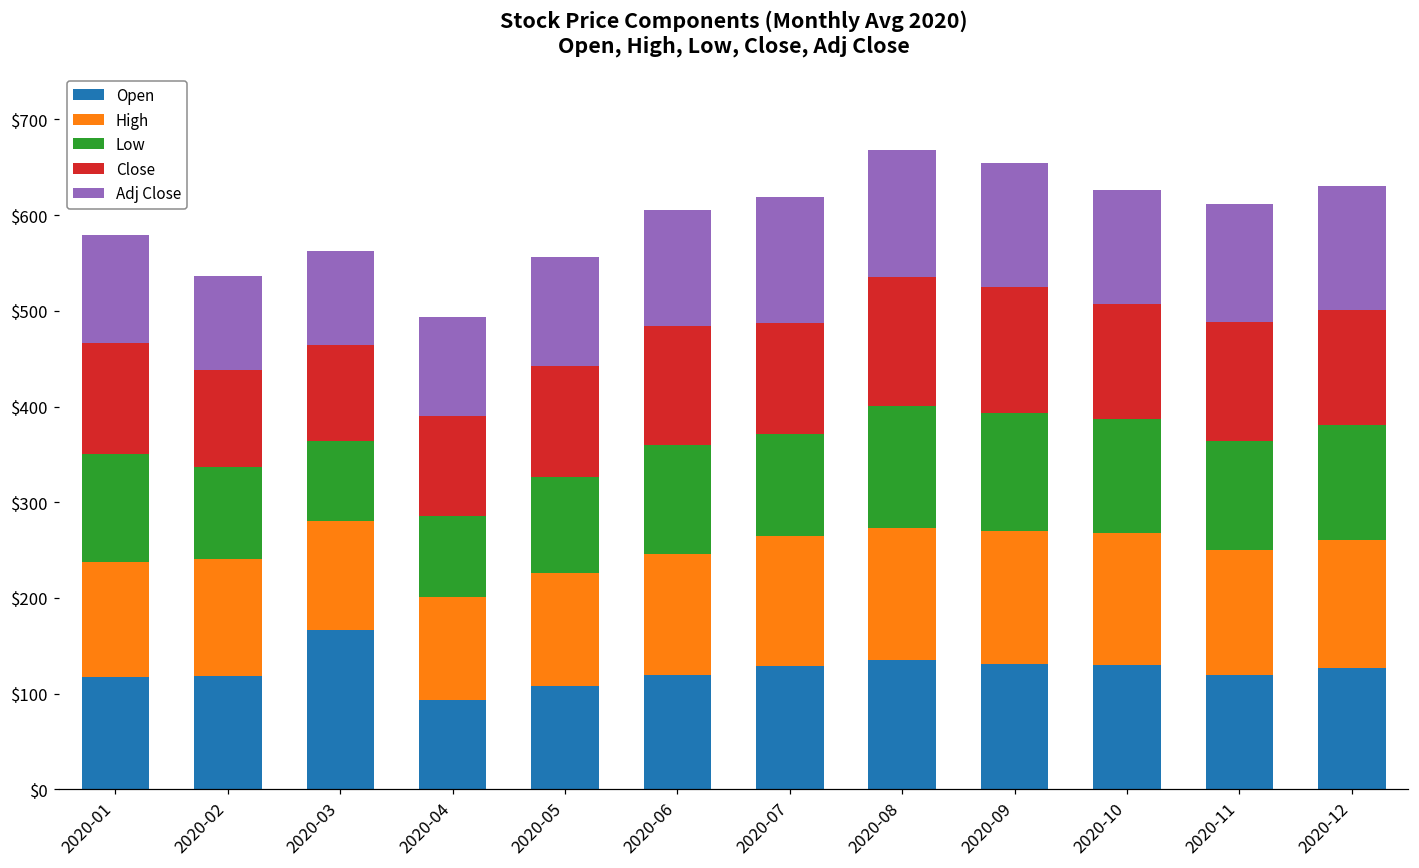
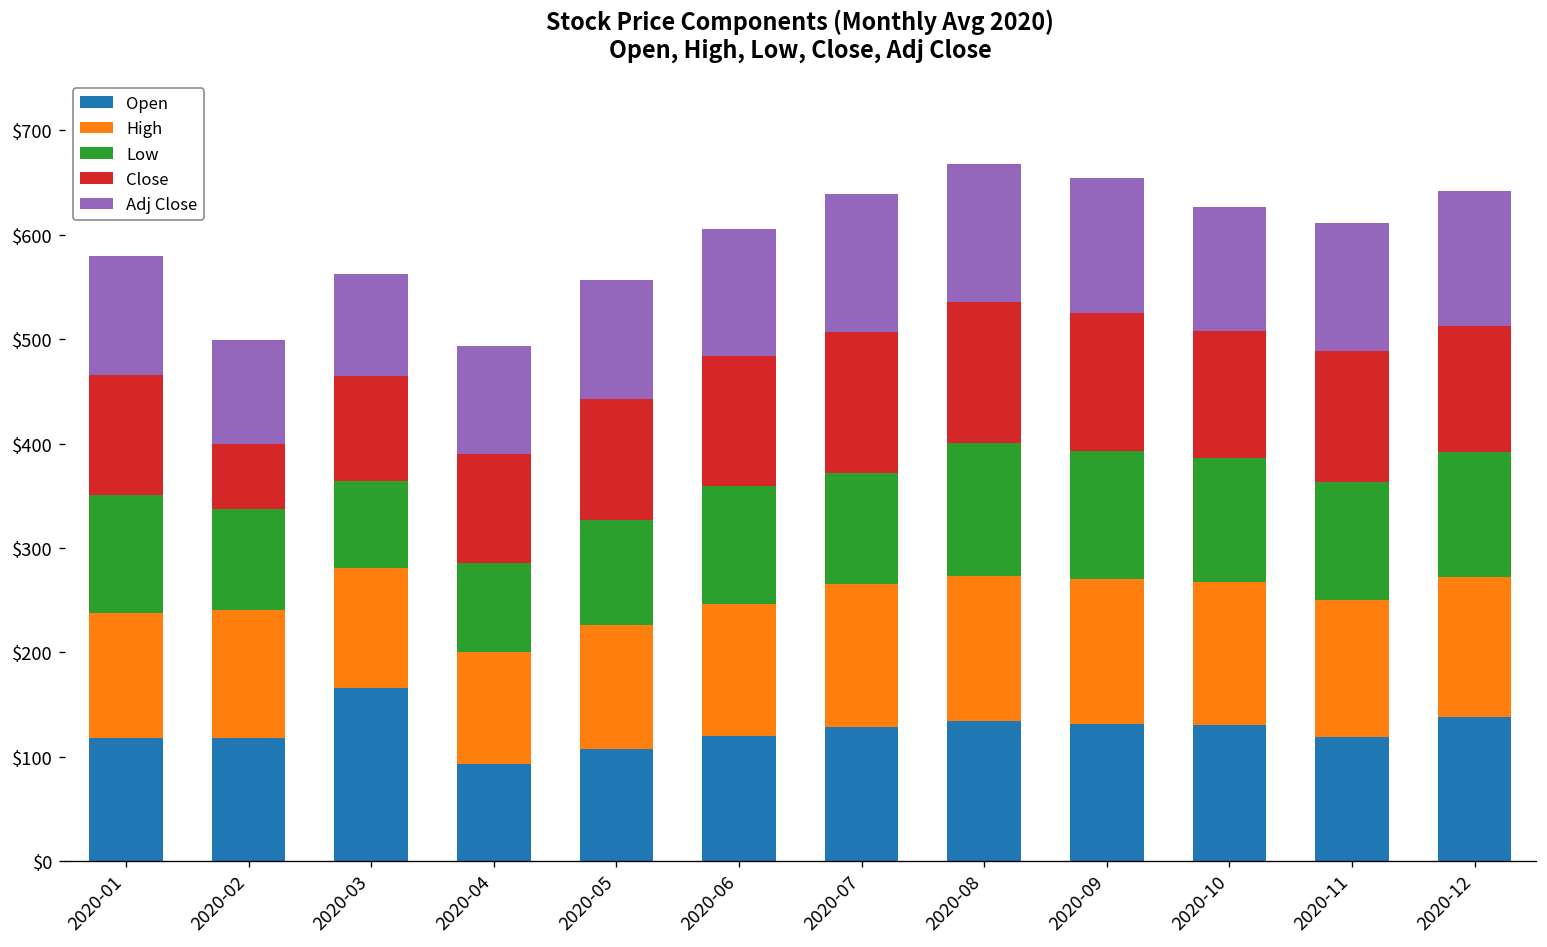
  {
    "Open": {
      "2020-01": "$120",
      "2020-02": "$120",
      "2020-03": "$170",
      "2020-04": "$90",
      "2020-05": "$110",
      "2020-06": "$120",
      "2020-07": "$130",
      "2020-08": "$130",
      "2020-09": "$130",
      "2020-10": "$130",
      "2020-11": "$120",
-     "2020-12": "$130"
+     "2020-12": "$140"
    },
    "High": {
      "2020-01": "$120",
      "2020-02": "$120",
      "2020-03": "$110",
      "2020-04": "$110",
      "2020-05": "$120",
      "2020-06": "$130",
      "2020-07": "$140",
      "2020-08": "$140",
      "2020-09": "$140",
      "2020-10": "$140",
      "2020-11": "$130",
      "2020-12": "$130"
    },
    "Low": {
      "2020-01": "$110",
      "2020-02": "$100",
      "2020-03": "$80",
      "2020-04": "$80",
      "2020-05": "$100",
      "2020-06": "$110",
      "2020-07": "$110",
      "2020-08": "$130",
      "2020-09": "$120",
      "2020-10": "$120",
      "2020-11": "$110",
      "2020-12": "$120"
    },
    "Close": {
      "2020-01": "$120",
-     "2020-02": "$100",
+     "2020-02": "$60",
      "2020-03": "$100",
      "2020-04": "$110",
      "2020-05": "$120",
      "2020-06": "$120",
-     "2020-07": "$120",
+     "2020-07": "$130",
      "2020-08": "$140",
      "2020-09": "$130",
      "2020-10": "$120",
      "2020-11": "$130",
      "2020-12": "$120"
    },
    "Adj Close": {
      "2020-01": "$110",
      "2020-02": "$100",
      "2020-03": "$100",
      "2020-04": "$100",
      "2020-05": "$110",
      "2020-06": "$120",
      "2020-07": "$130",
      "2020-08": "$130",
      "2020-09": "$130",
      "2020-10": "$120",
      "2020-11": "$120",
      "2020-12": "$130"
    }
  }
